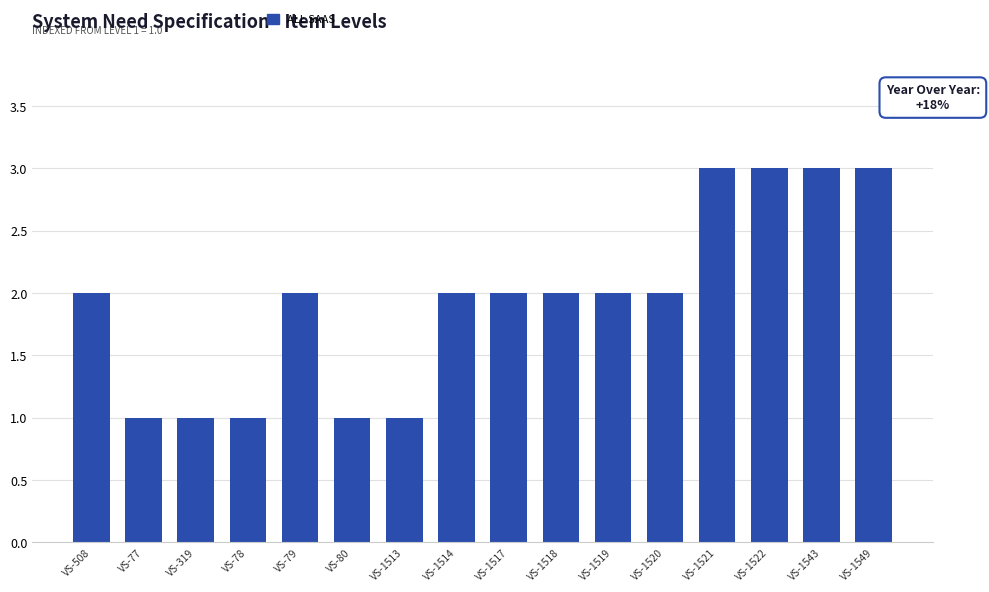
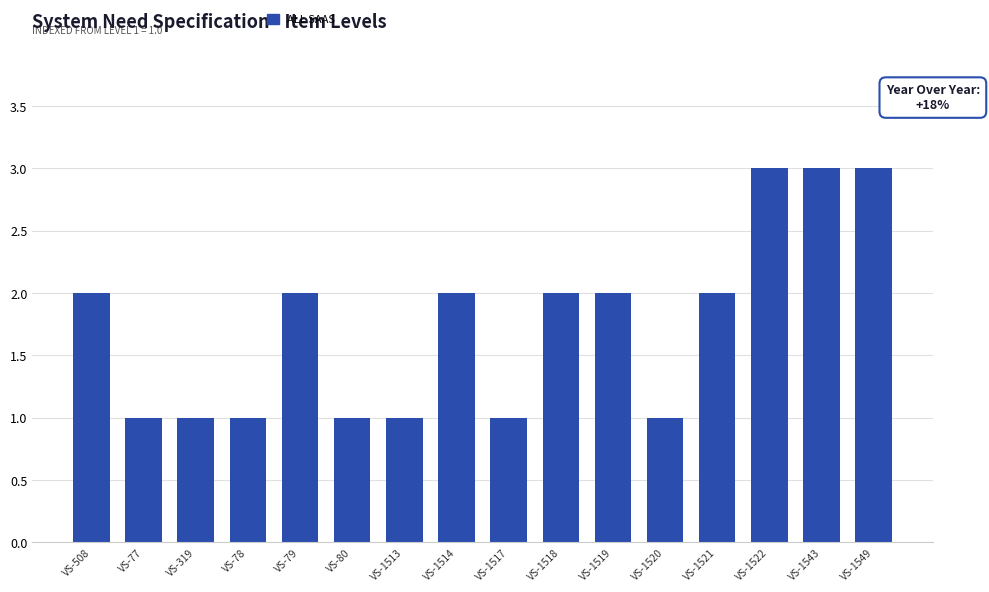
  {
    "VS-508": 2,
    "VS-77": 1,
    "VS-319": 1,
    "VS-78": 1,
    "VS-79": 2,
    "VS-80": 1,
    "VS-1513": 1,
    "VS-1514": 2,
-   "VS-1517": 2,
+   "VS-1517": 1,
    "VS-1518": 2,
    "VS-1519": 2,
-   "VS-1520": 2,
-   "VS-1521": 3,
+   "VS-1520": 1,
+   "VS-1521": 2,
    "VS-1522": 3,
    "VS-1543": 3,
    "VS-1549": 3
  }
